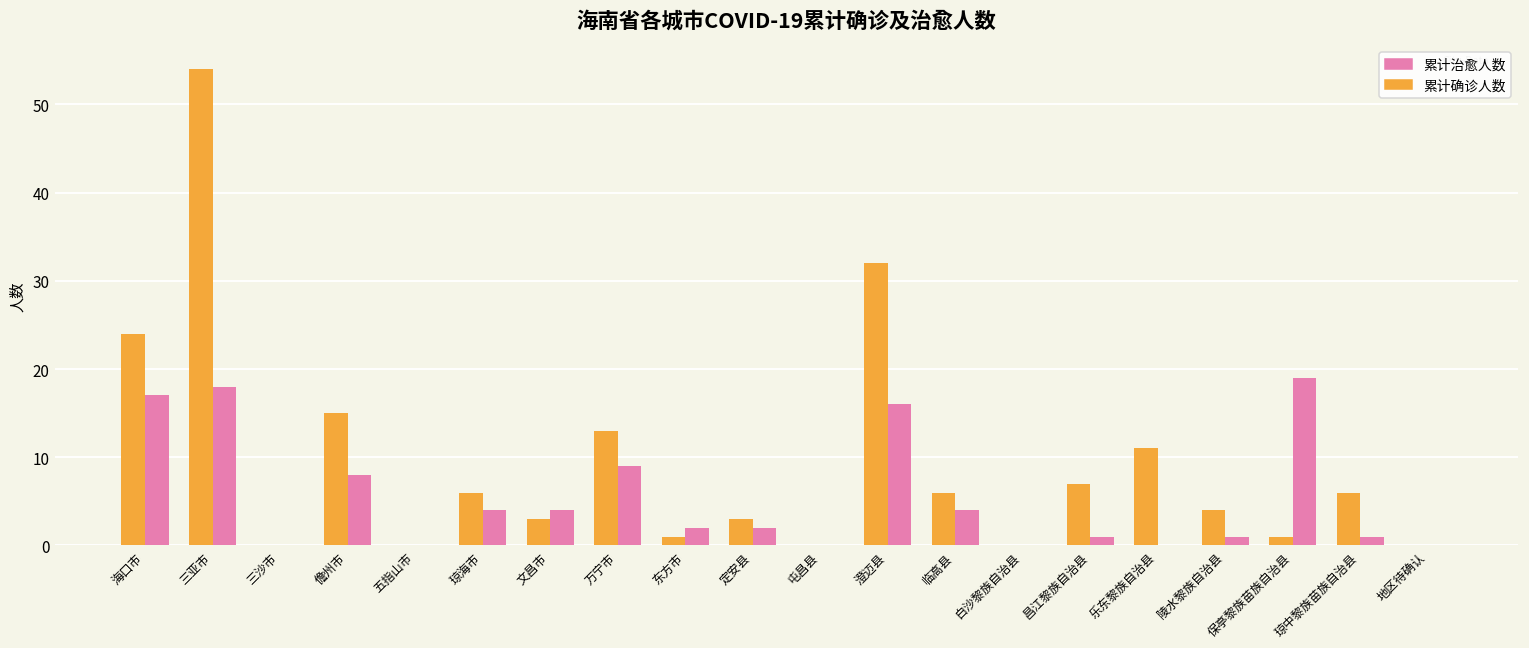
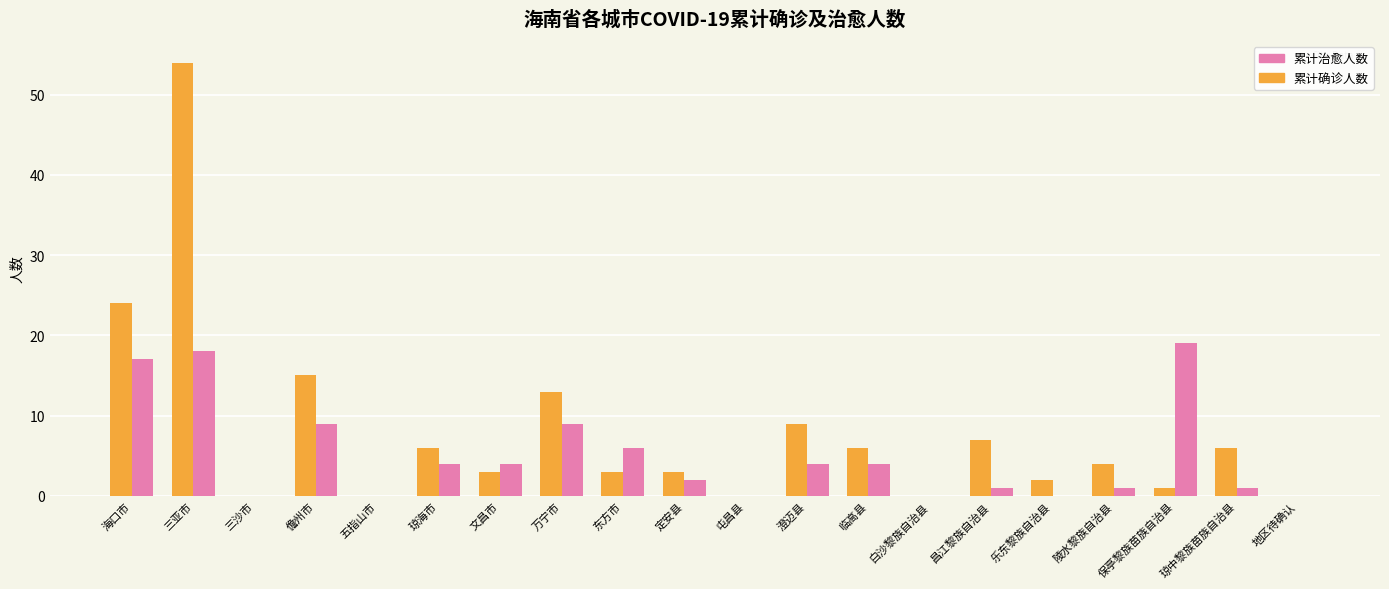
  {
    "累计确诊人数": {
      "海口市": 24,
      "三亚市": 54,
      "三沙市": 0,
      "儋州市": 15,
      "五指山市": 0,
      "琼海市": 6,
      "文昌市": 3,
      "万宁市": 13,
-     "东方市": 1,
+     "东方市": 3,
      "定安县": 3,
      "屯昌县": 0,
-     "澄迈县": 32,
+     "澄迈县": 9,
      "临高县": 6,
      "白沙黎族自治县": 0,
      "昌江黎族自治县": 7,
-     "乐东黎族自治县": 11,
+     "乐东黎族自治县": 2,
      "陵水黎族自治县": 4,
      "保亭黎族苗族自治县": 1,
      "琼中黎族苗族自治县": 6,
      "地区待确认": 0
    },
    "累计治愈人数": {
      "海口市": 17,
      "三亚市": 18,
      "三沙市": 0,
-     "儋州市": 8,
+     "儋州市": 9,
      "五指山市": 0,
      "琼海市": 4,
      "文昌市": 4,
      "万宁市": 9,
-     "东方市": 2,
+     "东方市": 6,
      "定安县": 2,
      "屯昌县": 0,
-     "澄迈县": 16,
+     "澄迈县": 4,
      "临高县": 4,
      "白沙黎族自治县": 0,
      "昌江黎族自治县": 1,
      "乐东黎族自治县": 0,
      "陵水黎族自治县": 1,
      "保亭黎族苗族自治县": 19,
      "琼中黎族苗族自治县": 1,
      "地区待确认": 0
    }
  }
